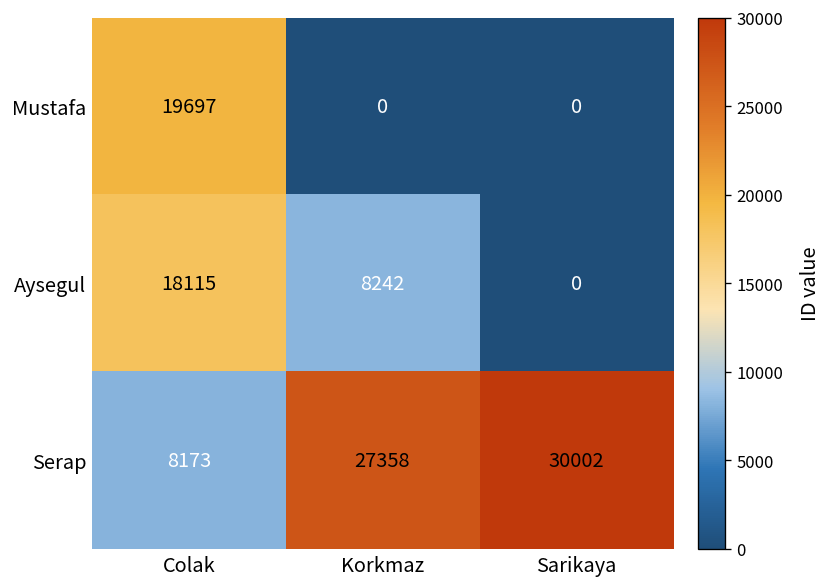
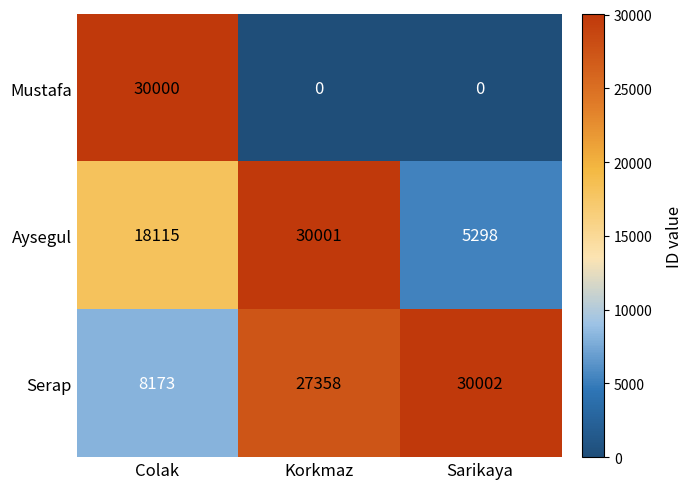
  {
    "Mustafa": {
-     "Colak": 19697,
+     "Colak": 30000,
      "Korkmaz": 0,
      "Sarikaya": 0
    },
    "Aysegul": {
      "Colak": 18115,
-     "Korkmaz": 8242,
-     "Sarikaya": 0
+     "Korkmaz": 30001,
+     "Sarikaya": 5298
    },
    "Serap": {
      "Colak": 8173,
      "Korkmaz": 27358,
      "Sarikaya": 30002
    }
  }
